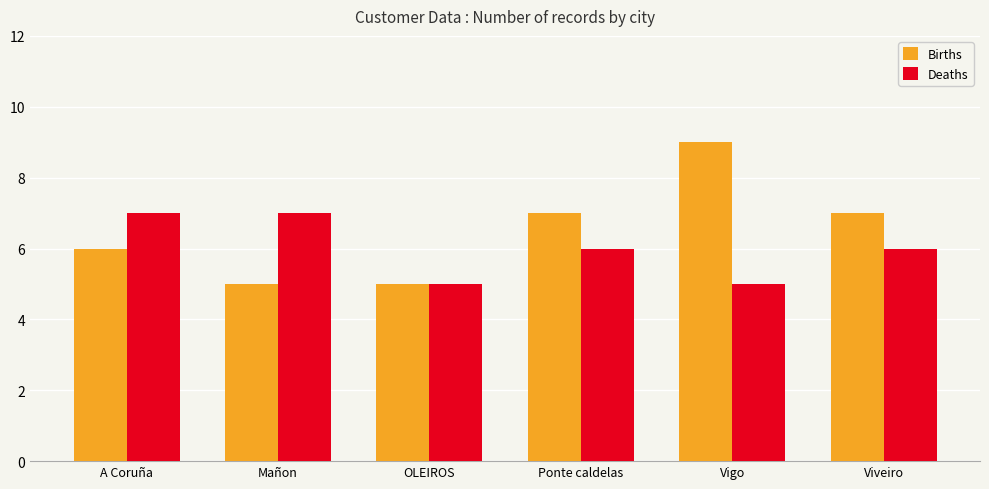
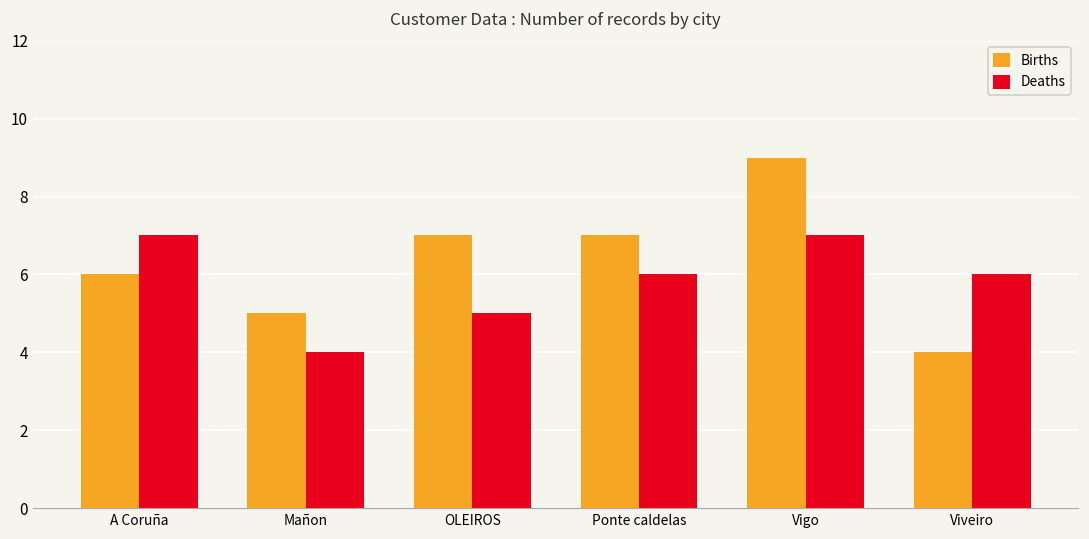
  {
    "Births": {
      "A Coruña": 6,
      "Mañon": 5,
-     "OLEIROS": 5,
+     "OLEIROS": 7,
      "Ponte caldelas": 7,
      "Vigo": 9,
-     "Viveiro": 7
+     "Viveiro": 4
    },
    "Deaths": {
      "A Coruña": 7,
-     "Mañon": 7,
+     "Mañon": 4,
      "OLEIROS": 5,
      "Ponte caldelas": 6,
-     "Vigo": 5,
+     "Vigo": 7,
      "Viveiro": 6
    }
  }
